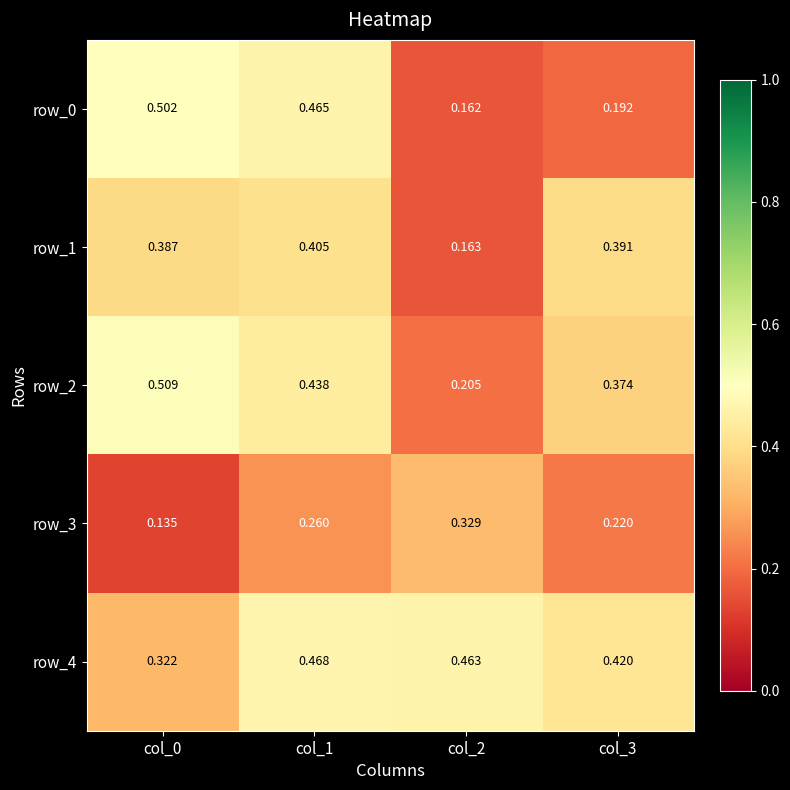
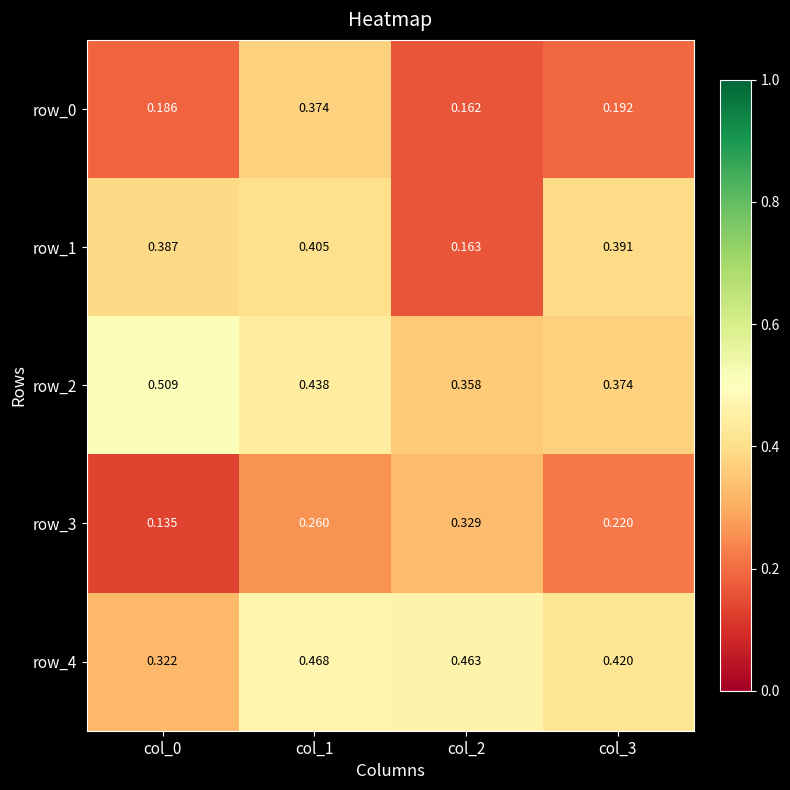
  {
    "row_0": {
-     "col_0": 0.502,
-     "col_1": 0.465,
+     "col_0": 0.186,
+     "col_1": 0.374,
      "col_2": 0.162,
      "col_3": 0.192
    },
    "row_1": {
      "col_0": 0.387,
      "col_1": 0.405,
      "col_2": 0.163,
      "col_3": 0.391
    },
    "row_2": {
      "col_0": 0.509,
      "col_1": 0.438,
-     "col_2": 0.205,
+     "col_2": 0.358,
      "col_3": 0.374
    },
    "row_3": {
      "col_0": 0.135,
      "col_1": 0.260,
      "col_2": 0.329,
      "col_3": 0.220
    },
    "row_4": {
      "col_0": 0.322,
      "col_1": 0.468,
      "col_2": 0.463,
      "col_3": 0.420
    }
  }
